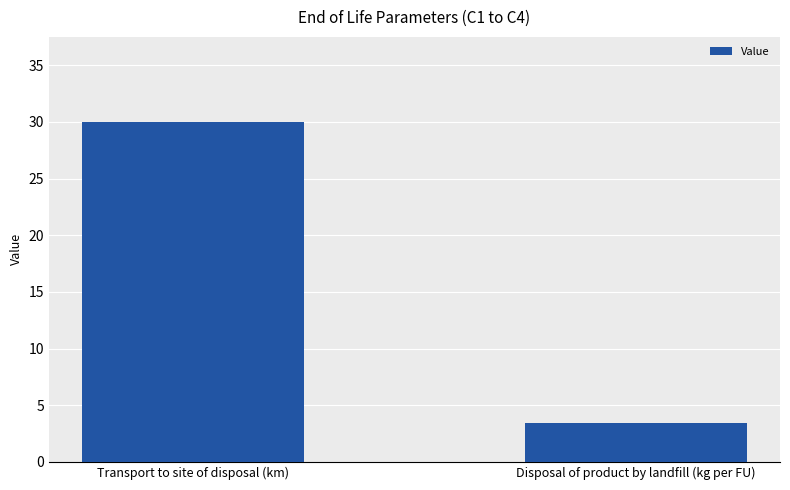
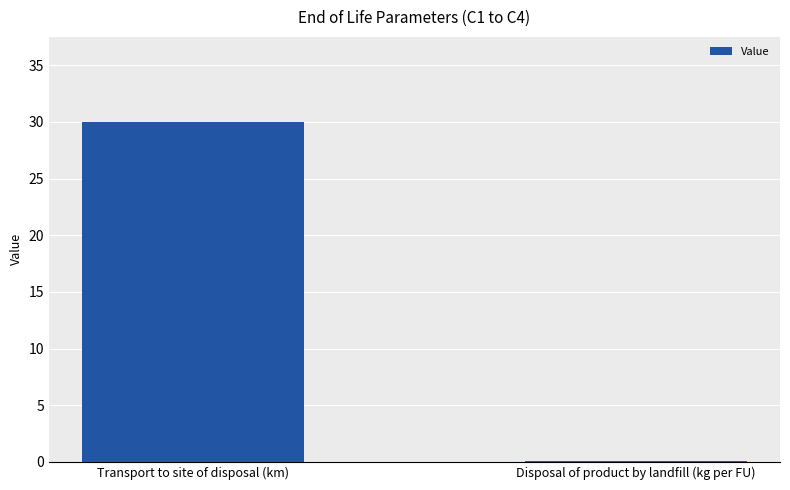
  {
    "Transport to site of disposal (km)": 30.0,
-   "Disposal of product by landfill (kg per FU)": 3.5
+   "Disposal of product by landfill (kg per FU)": 0.1
  }
